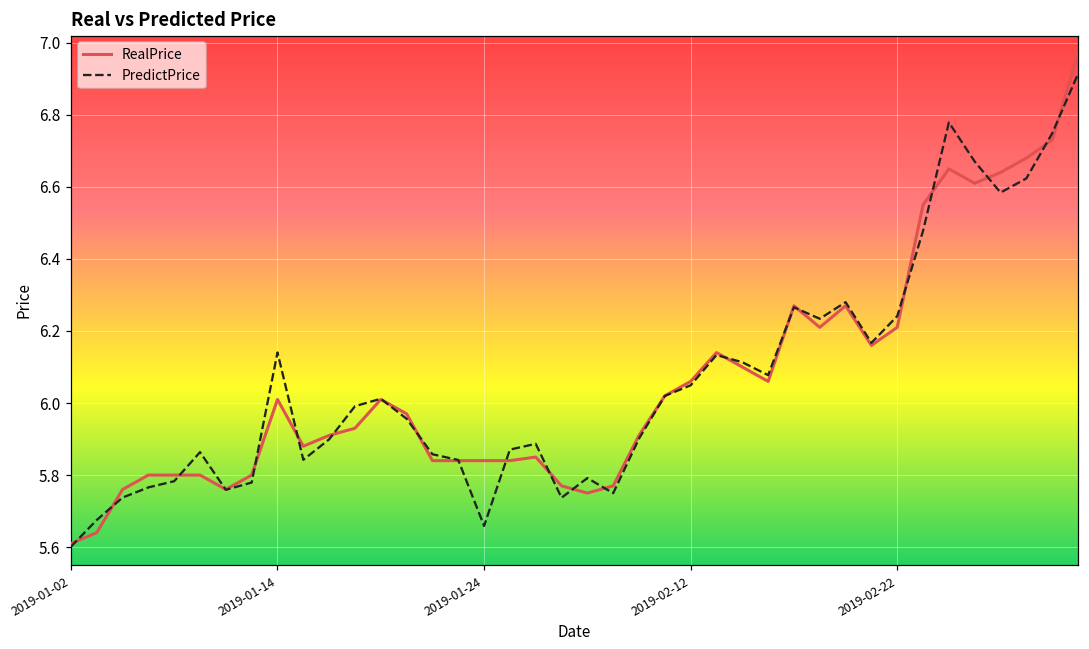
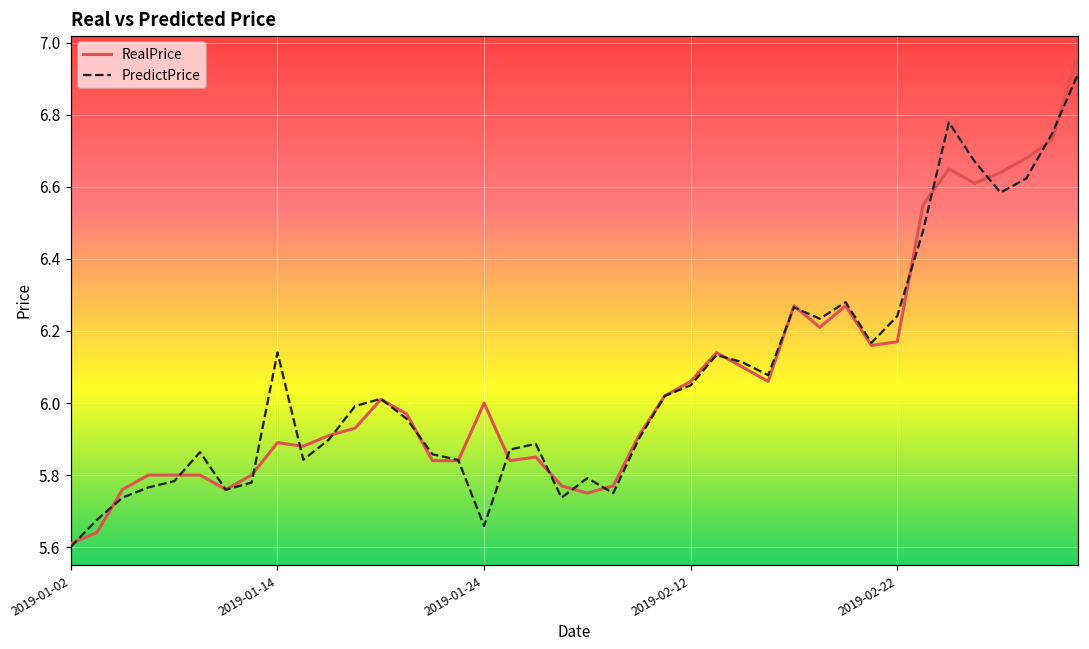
  {
    "RealPrice": {
      "2019-01-02": 5.61,
-     "2019-01-14": 6.01,
-     "2019-01-24": 5.84,
+     "2019-01-14": 5.89,
+     "2019-01-24": 6.00,
      "2019-02-12": 6.06,
-     "2019-02-22": 6.21
+     "2019-02-22": 6.17
    },
    "PredictPrice": {
      "2019-01-02": 5.60,
      "2019-01-14": 6.14,
      "2019-01-24": 5.66,
      "2019-02-12": 6.05,
      "2019-02-22": 6.24
    }
  }
